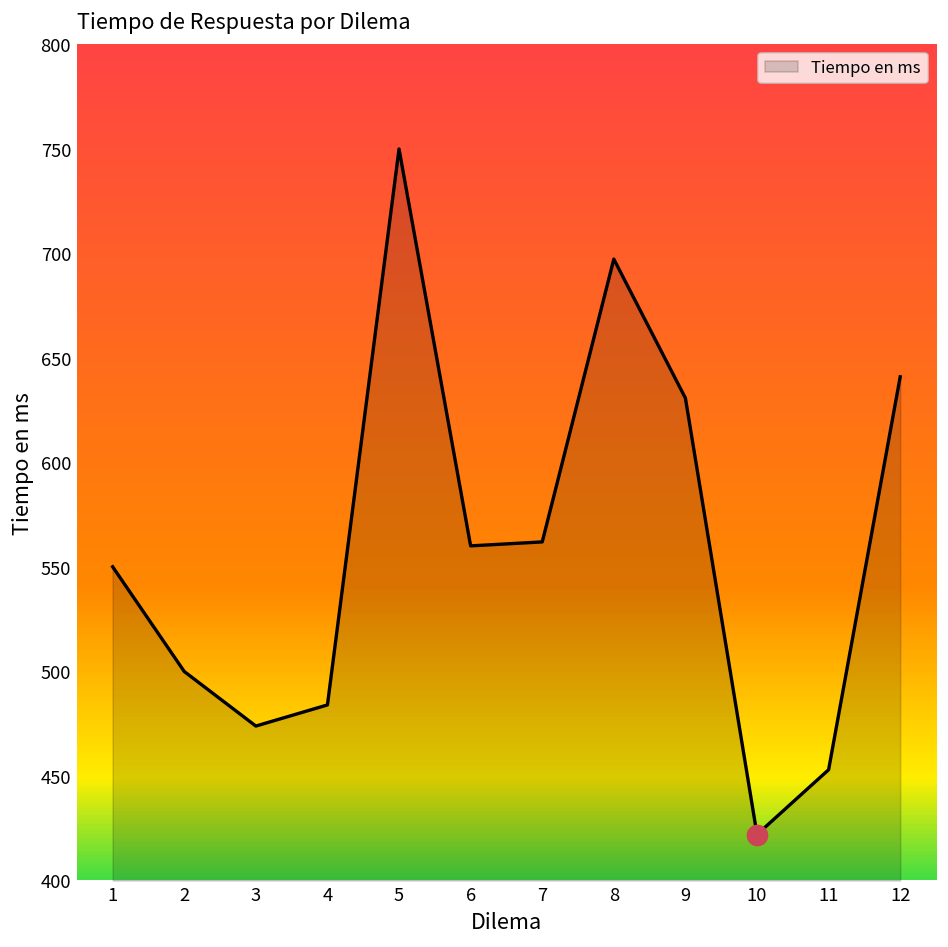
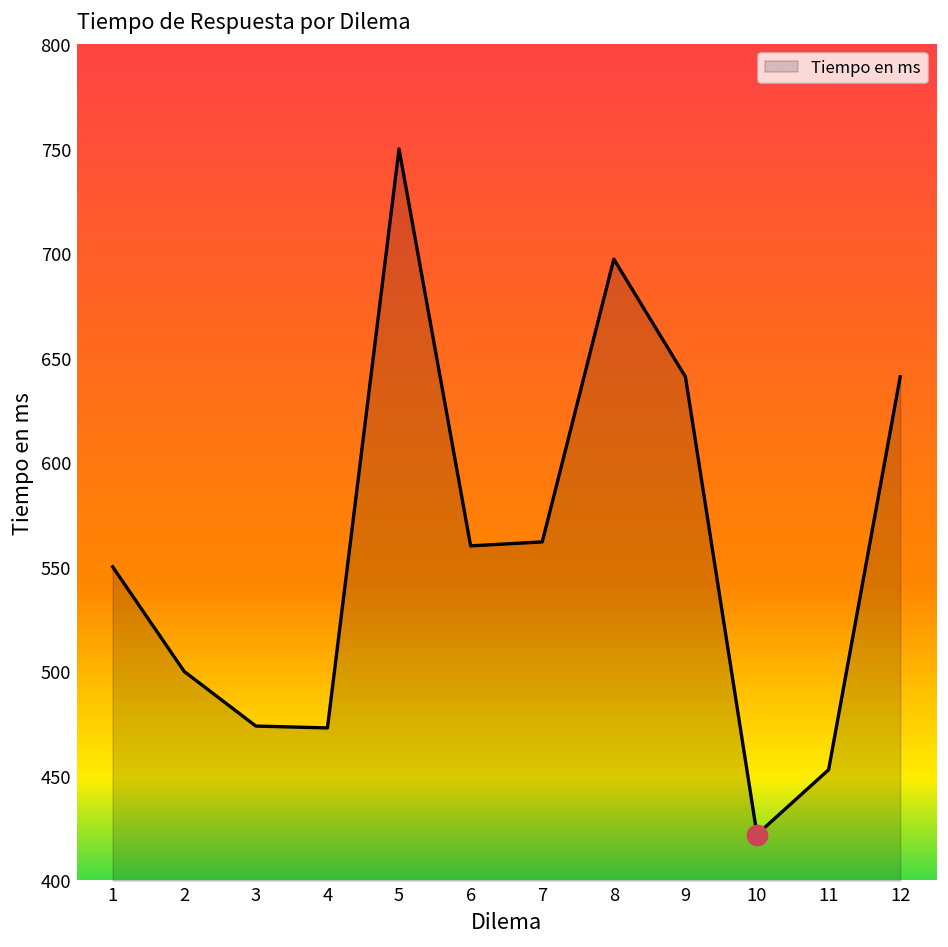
  {
    "Tiempo en ms": {
      "1": 550,
      "2": 500,
      "3": 474,
-     "4": 484,
+     "4": 473,
      "5": 750,
      "6": 560,
      "7": 562,
      "8": 697,
-     "9": 631,
+     "9": 641,
      "11": 453,
      "12": 641
    }
  }
